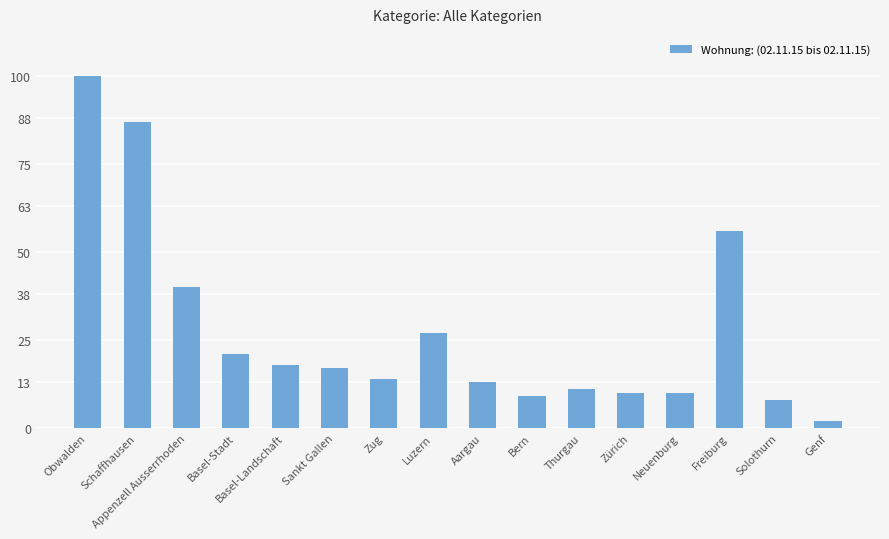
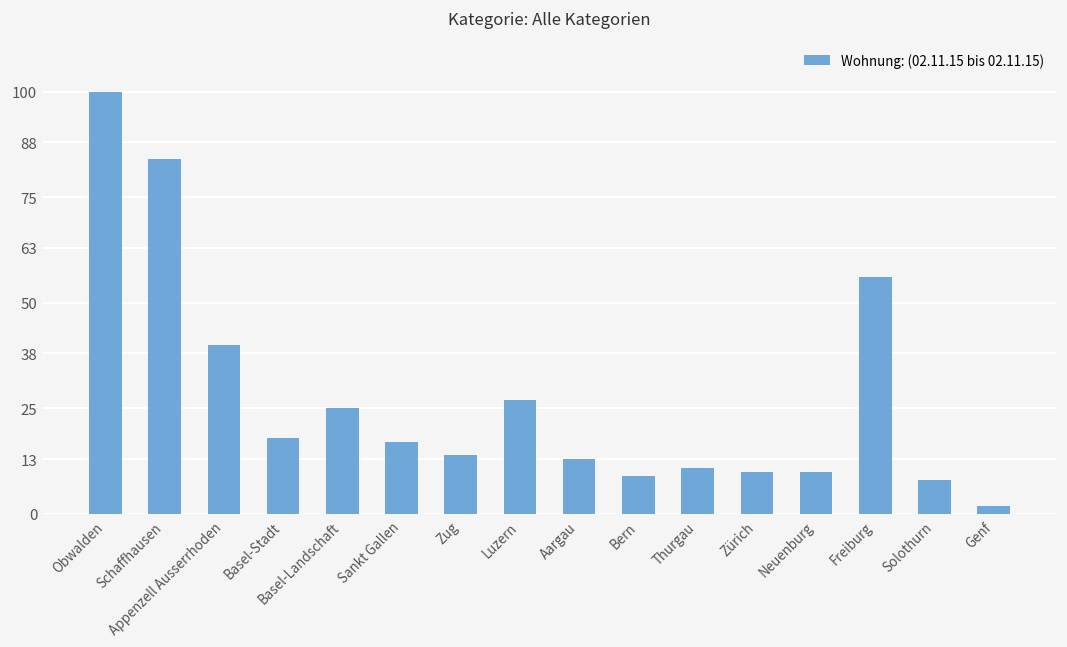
  {
    "Obwalden": 100,
-   "Schaffhausen": 87,
+   "Schaffhausen": 84,
    "Appenzell Ausserrhoden": 40,
-   "Basel-Stadt": 21,
-   "Basel-Landschaft": 18,
+   "Basel-Stadt": 18,
+   "Basel-Landschaft": 25,
    "Sankt Gallen": 17,
    "Zug": 14,
    "Luzern": 27,
    "Aargau": 13,
    "Bern": 9,
    "Thurgau": 11,
    "Zürich": 10,
    "Neuenburg": 10,
    "Freiburg": 56,
    "Solothurn": 8,
    "Genf": 2
  }
